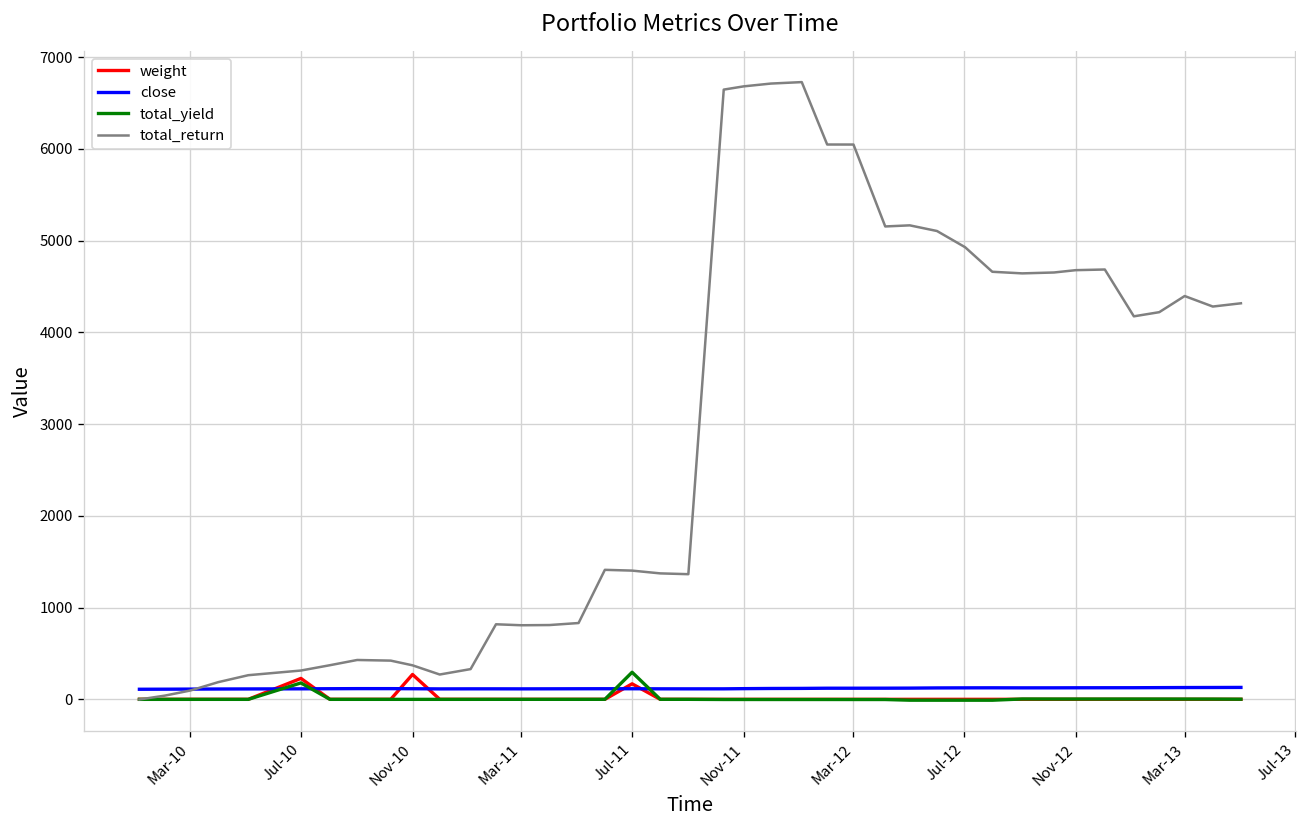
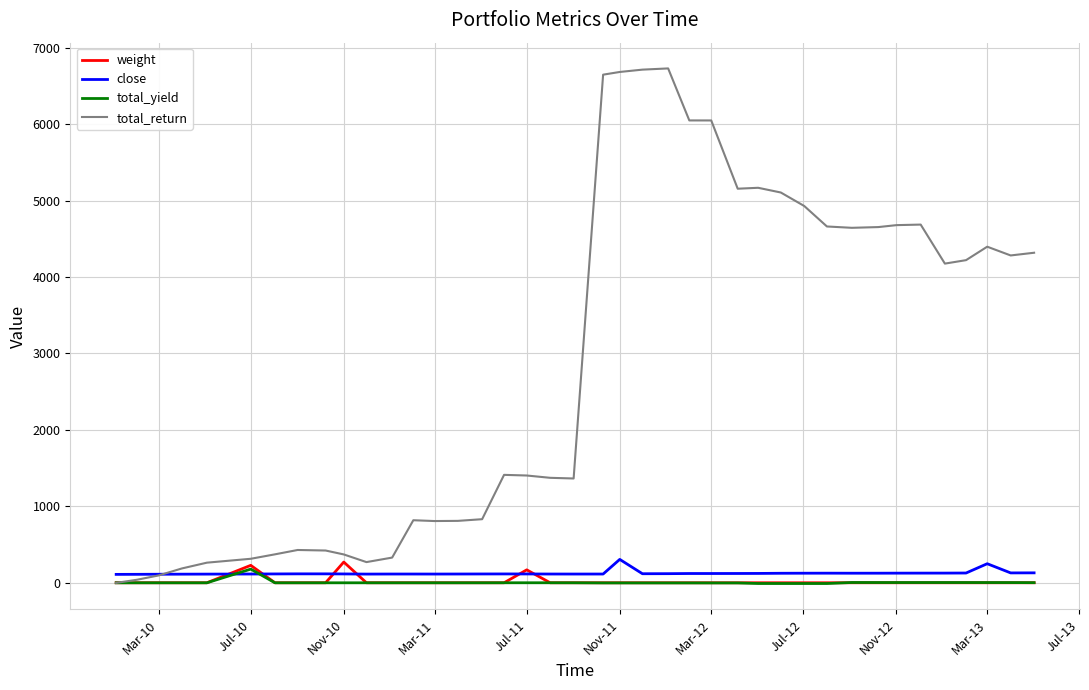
  {
    "weight": {
      "Jul-10": 200,
      "Nov-10": 300,
      "Jul-11": 200
    },
    "close": {
      "Jul-10": 100,
      "Nov-10": 100,
      "Mar-11": 100,
      "Jul-11": 100,
-     "Nov-11": 100,
+     "Nov-11": 300,
      "Mar-12": 100,
      "Nov-12": 100,
-     "Mar-13": 100
+     "Mar-13": 200
    },
    "total_yield": {
      "Jul-10": 200,
      "Nov-10": 0,
-     "Jul-11": 300
+     "Jul-11": 0
    },
    "total_return": {
      "Jul-10": 300,
      "Nov-10": 400,
      "Mar-11": 800,
      "Jul-11": 1400,
      "Nov-11": 6700,
      "Mar-12": 6000,
      "Nov-12": 4700,
      "Mar-13": 4400
    }
  }
